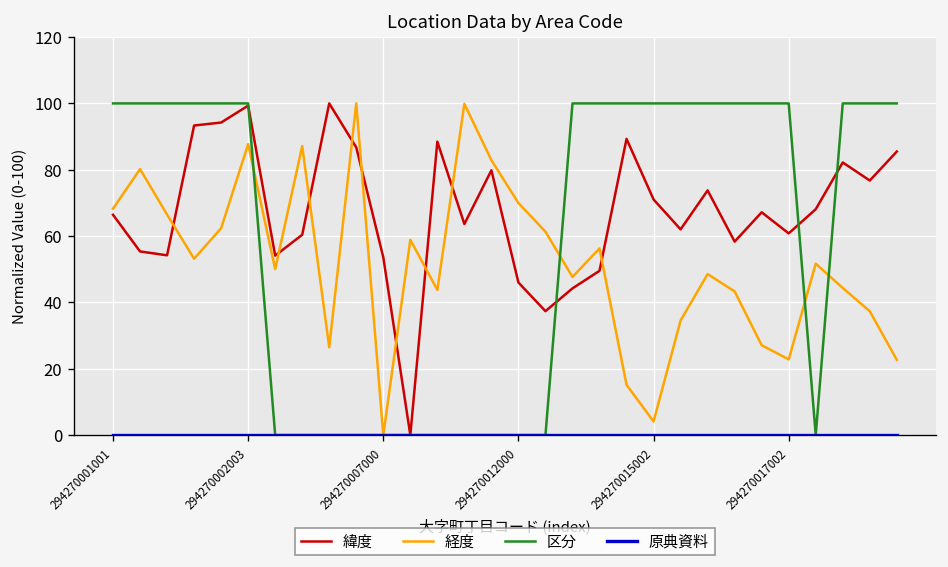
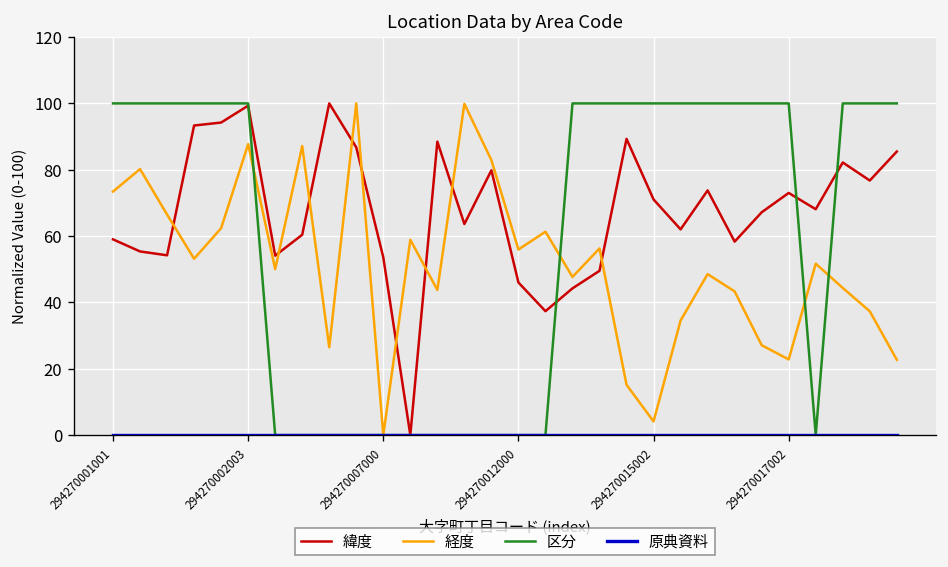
  {
    "緯度": {
-     "294270001001": 66,
+     "294270001001": 59,
      "294270007000": 54,
      "294270012000": 46,
      "294270015002": 71,
-     "294270017002": 61
+     "294270017002": 73
    },
    "経度": {
-     "294270001001": 68,
+     "294270001001": 73,
      "294270002003": 88,
-     "294270012000": 70,
+     "294270012000": 56,
      "294270015002": 4,
      "294270017002": 23
    },
    "区分": {
      "294270001001": 100,
      "294270015002": 100,
      "294270017002": 100
    },
    "原典資料": {
      "294270001001": 0,
      "294270002003": 0,
      "294270015002": 0,
      "294270017002": 0
    }
  }
